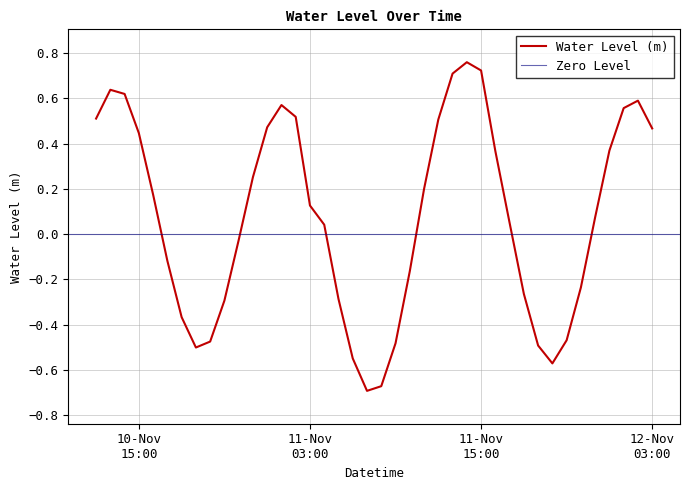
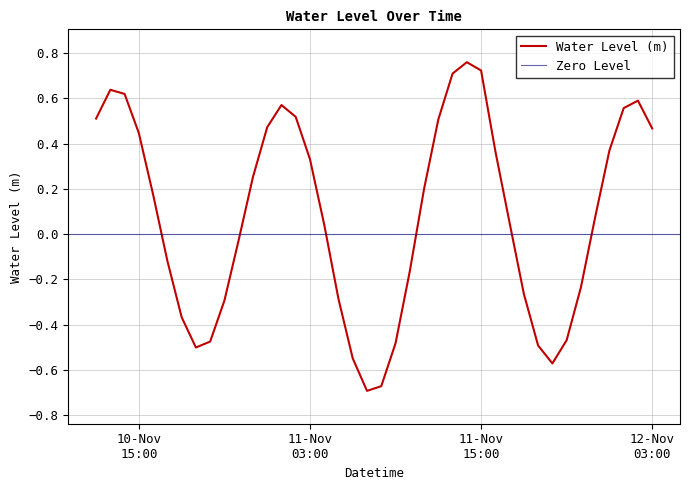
  {
    "10-Nov 15:00": 0.45,
-   "11-Nov 03:00": 0.13,
+   "11-Nov 03:00": 0.33,
    "11-Nov 15:00": 0.72,
    "12-Nov 03:00": 0.47
  }
